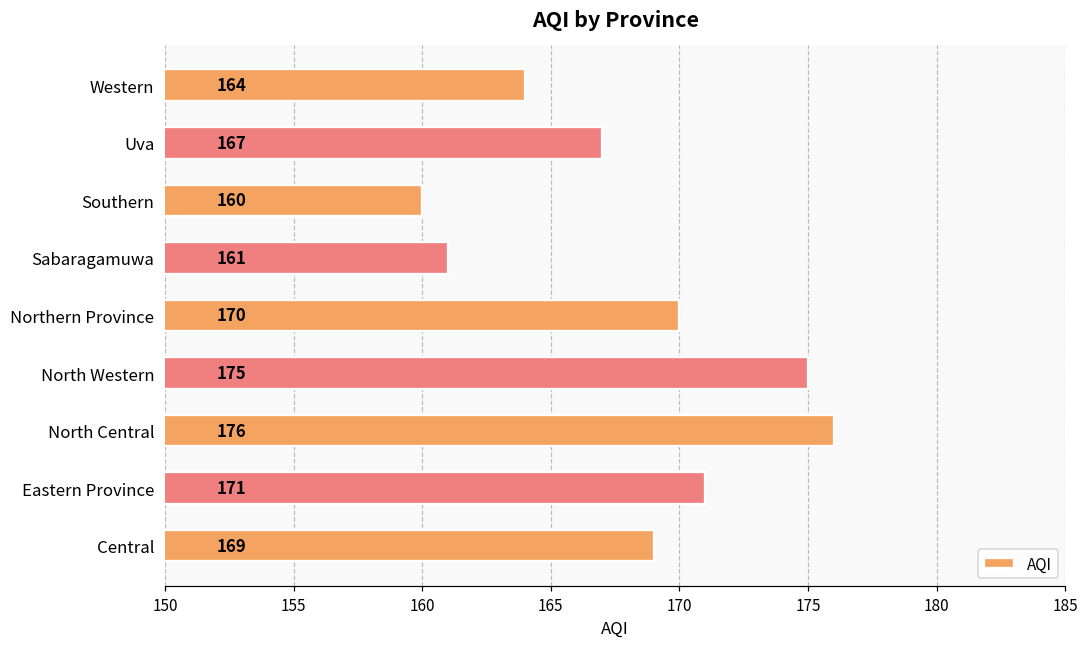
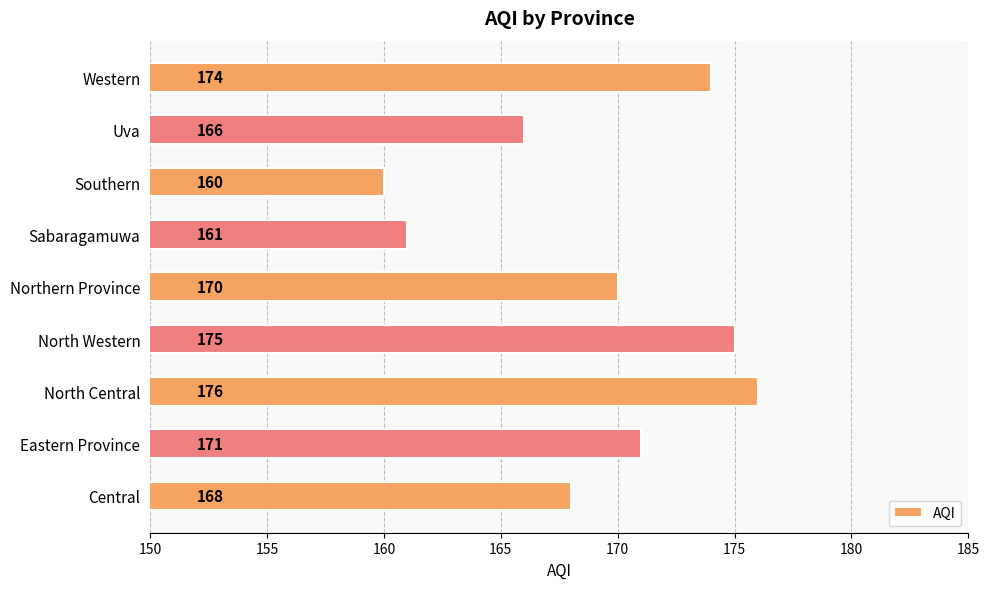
  {
-   "Western": 164,
-   "Uva": 167,
+   "Western": 174,
+   "Uva": 166,
    "Southern": 160,
    "Sabaragamuwa": 161,
    "Northern Province": 170,
    "North Western": 175,
    "North Central": 176,
    "Eastern Province": 171,
-   "Central": 169
+   "Central": 168
  }
